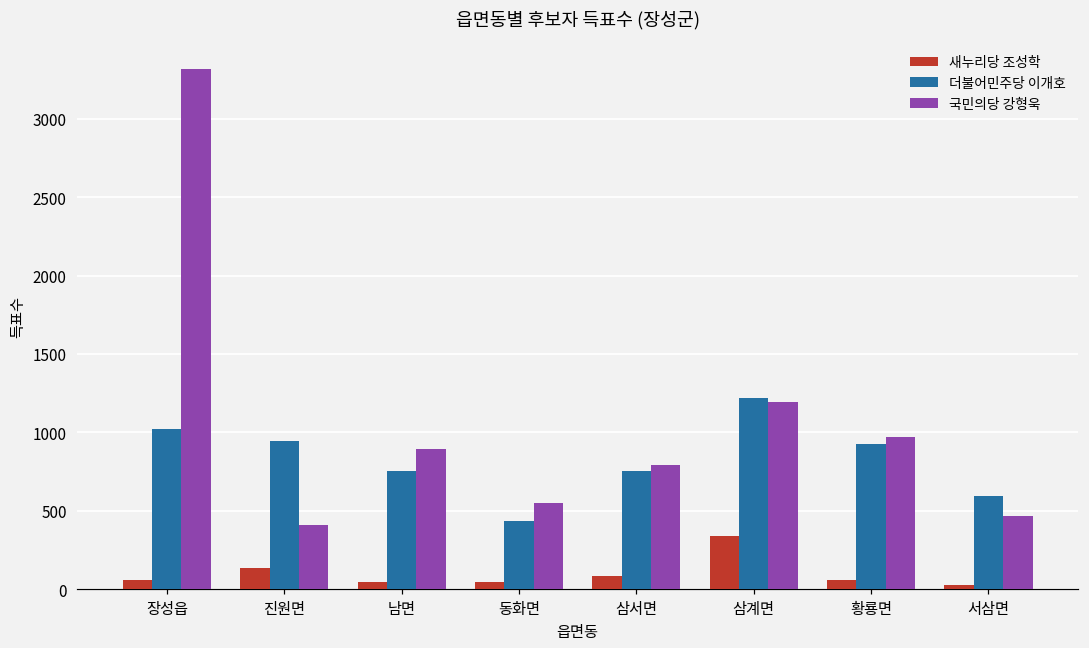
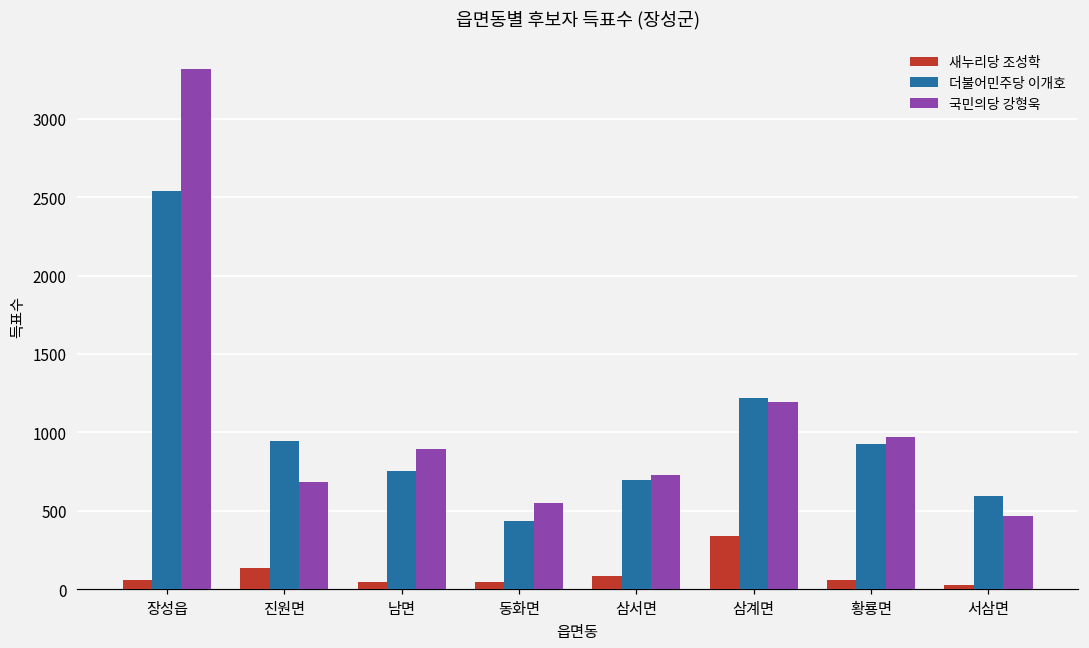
  {
    "새누리당 조성학": {
      "장성읍": 60,
      "진원면": 130,
      "남면": 50,
      "동화면": 50,
      "삼서면": 80,
      "삼계면": 340,
      "황룡면": 60,
      "서삼면": 30
    },
    "더불어민주당 이개호": {
-     "장성읍": 1020,
+     "장성읍": 2540,
      "진원면": 950,
      "남면": 760,
      "동화면": 440,
-     "삼서면": 750,
+     "삼서면": 690,
      "삼계면": 1220,
      "황룡면": 930,
      "서삼면": 600
    },
    "국민의당 강형욱": {
      "장성읍": 3320,
-     "진원면": 410,
+     "진원면": 680,
      "남면": 890,
      "동화면": 550,
-     "삼서면": 800,
+     "삼서면": 730,
      "삼계면": 1190,
      "황룡면": 970,
      "서삼면": 470
    }
  }
